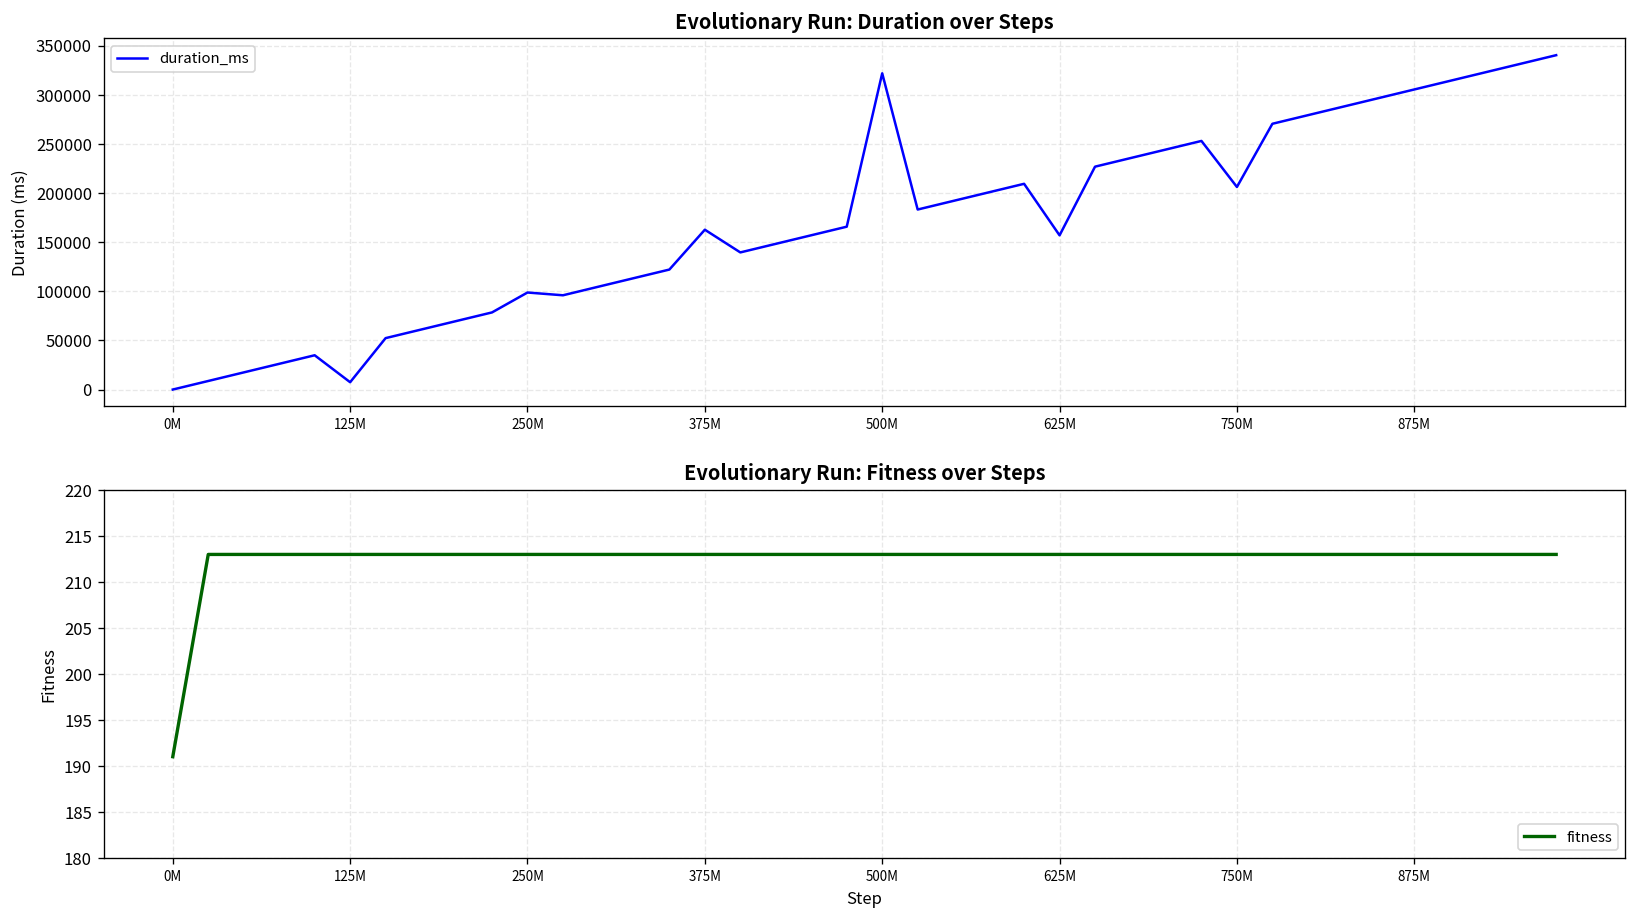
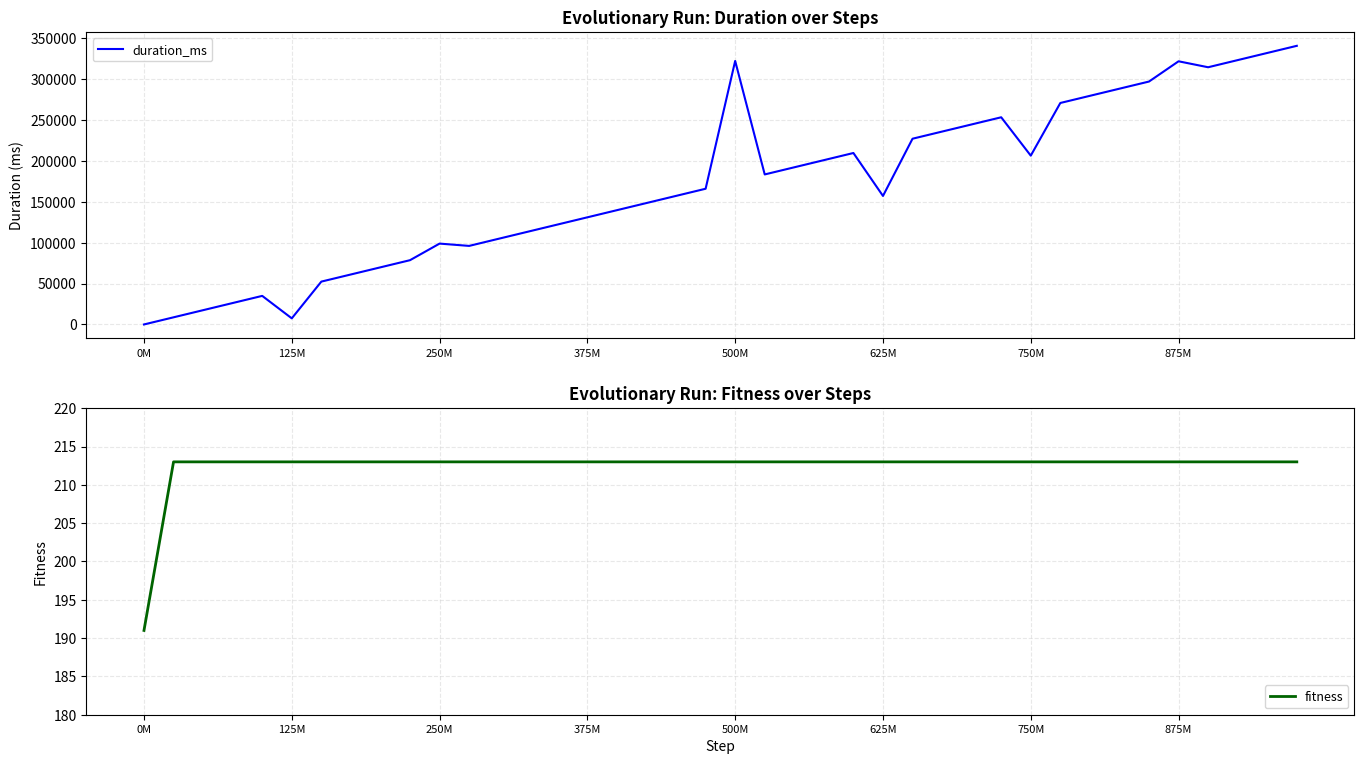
  {
    "Evolutionary Run: Duration over Steps": {
      "0M": 0,
      "125M": 10000,
      "250M": 100000,
-     "375M": 160000,
+     "375M": 130000,
      "500M": 320000,
      "625M": 160000,
      "750M": 210000,
-     "875M": 310000
+     "875M": 320000
    },
    "Evolutionary Run: Fitness over Steps": {
      "0M": 191,
      "125M": 213,
      "250M": 213,
      "375M": 213,
      "500M": 213,
      "625M": 213,
      "750M": 213,
      "875M": 213
    }
  }
